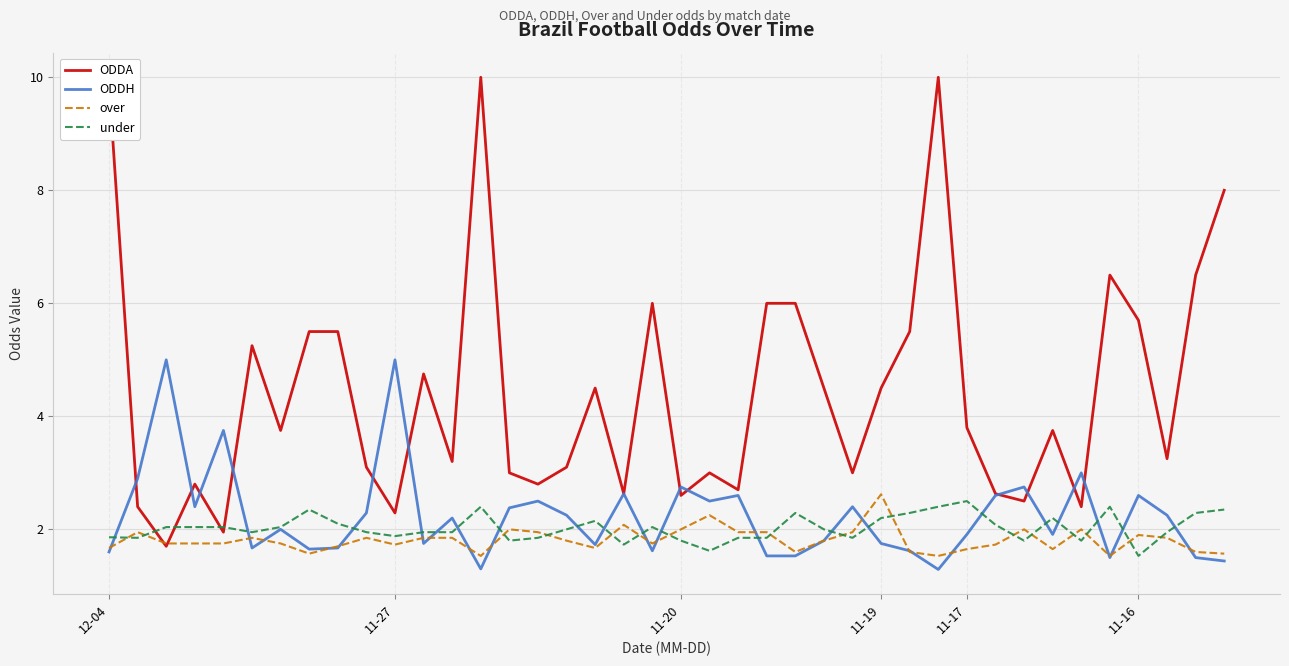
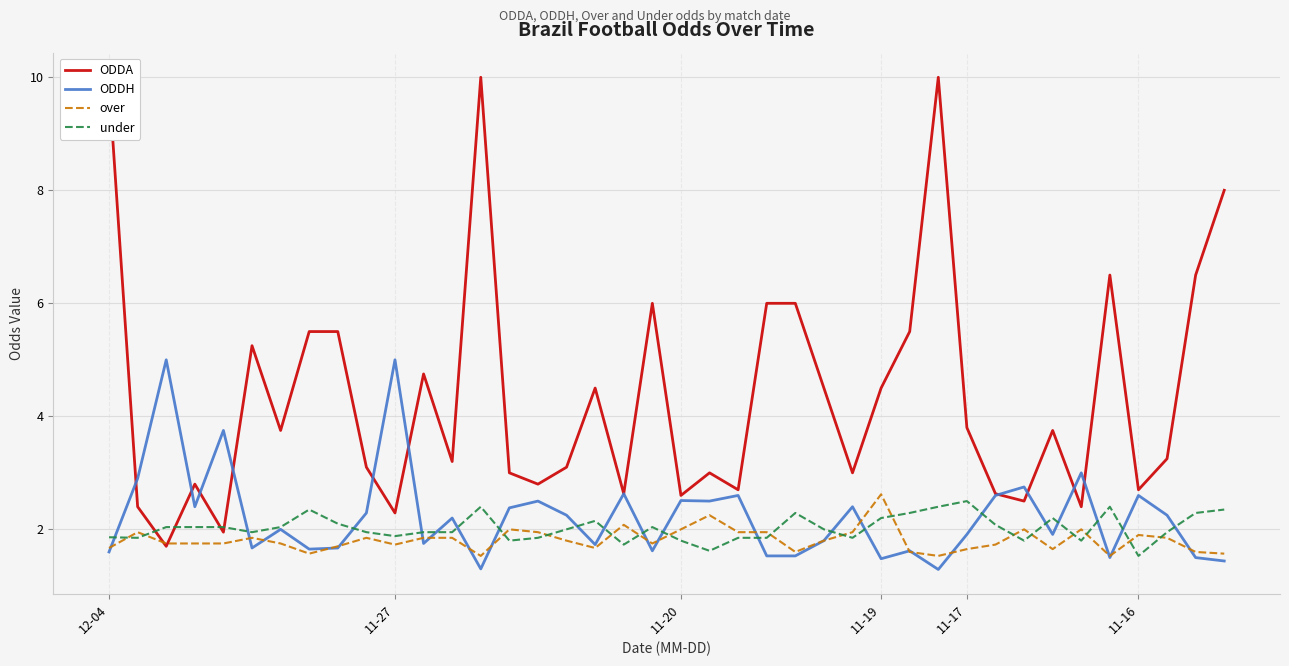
  {
    "ODDA": {
      "11-27": 2.3,
      "11-20": 2.6,
      "11-19": 4.5,
      "11-17": 3.8,
-     "11-16": 5.7
+     "11-16": 2.7
    },
    "ODDH": {
      "12-04": 1.6,
      "11-27": 5.0,
-     "11-20": 2.8,
-     "11-19": 1.8,
+     "11-20": 2.5,
+     "11-19": 1.5,
      "11-17": 1.9,
      "11-16": 2.6
    },
    "over": {
      "12-04": 1.7,
      "11-27": 1.7,
      "11-20": 2.0,
      "11-19": 2.6,
      "11-17": 1.7,
      "11-16": 1.9
    },
    "under": {
      "12-04": 1.9,
      "11-27": 1.9,
      "11-20": 1.8,
      "11-19": 2.2,
      "11-17": 2.5,
      "11-16": 1.5
    }
  }
